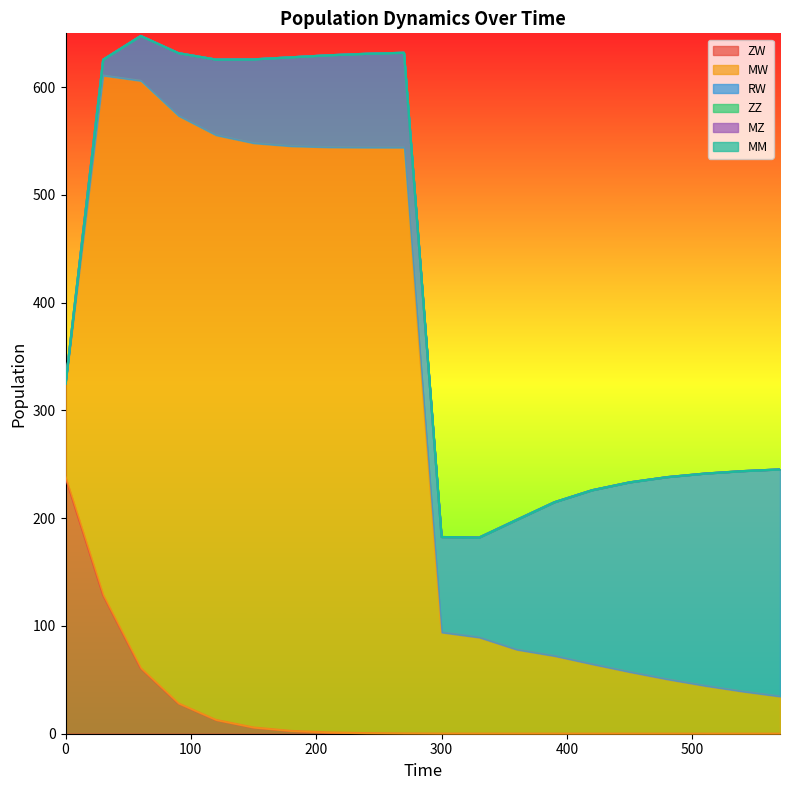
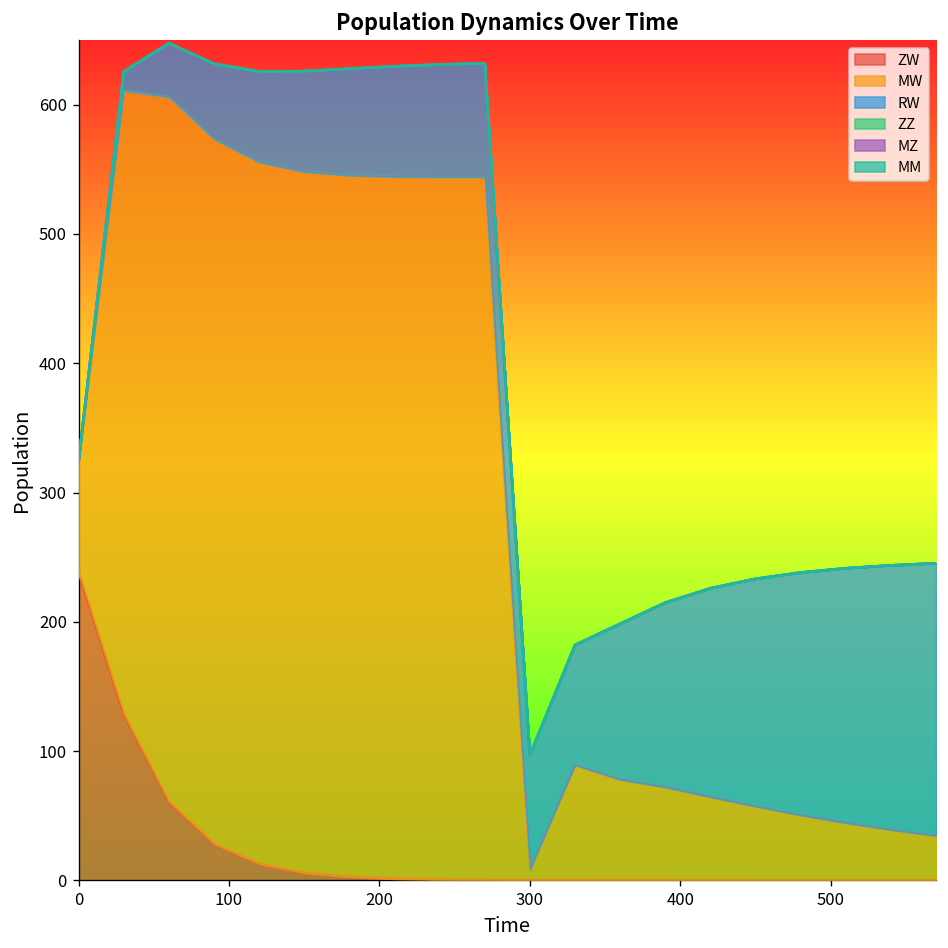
  {
    "ZW": {
      "0": 238,
      "300": 0
    },
    "MW": {
-     "300": 94
+     "300": 8
    }
  }
